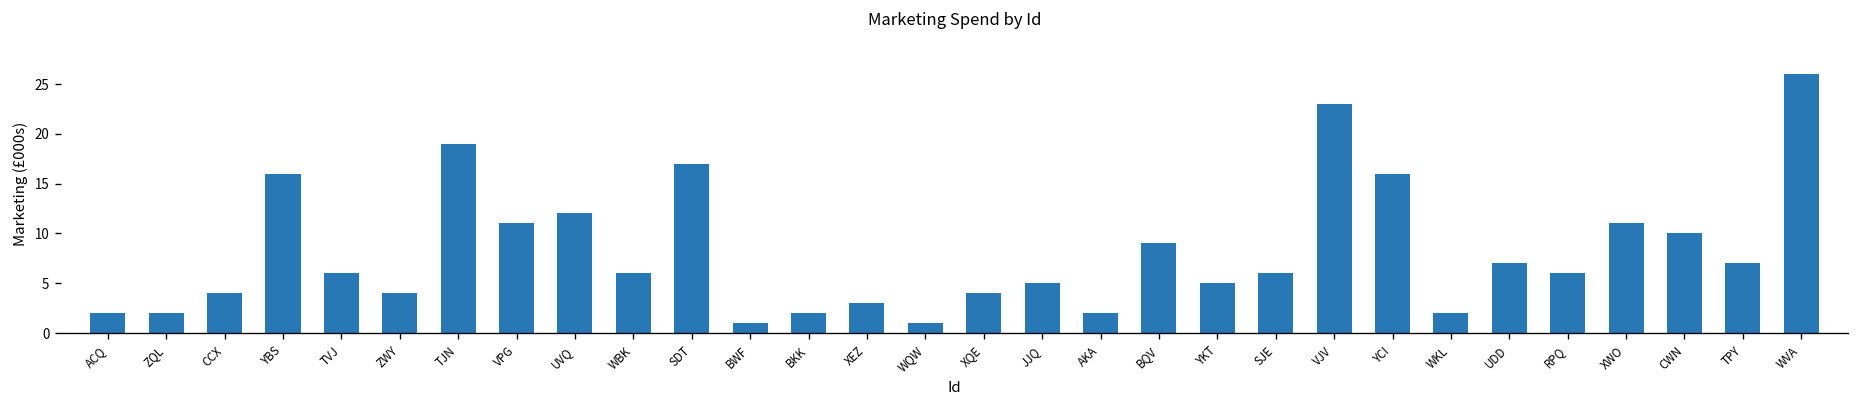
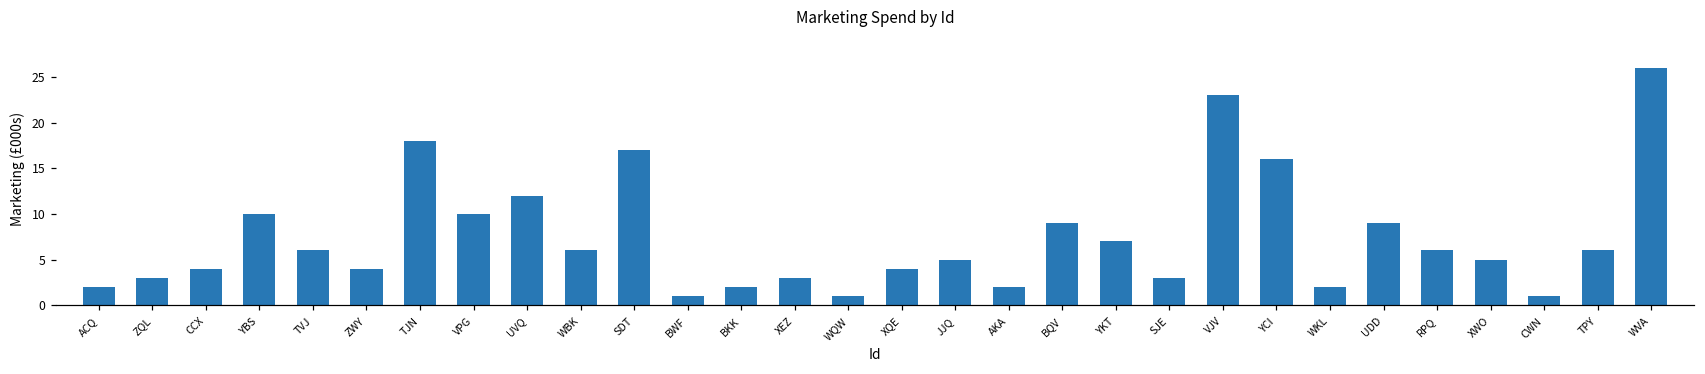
  {
    "ACQ": 2,
-   "ZQL": 2,
+   "ZQL": 3,
    "CCX": 4,
-   "YBS": 16,
+   "YBS": 10,
    "TVJ": 6,
    "ZWY": 4,
-   "TJN": 19,
-   "VPG": 11,
+   "TJN": 18,
+   "VPG": 10,
    "UVQ": 12,
    "WBK": 6,
    "SDT": 17,
    "BWF": 1,
    "BKK": 2,
    "XEZ": 3,
    "WQW": 1,
    "XQE": 4,
    "JJQ": 5,
    "AKA": 2,
    "BQV": 9,
-   "YKT": 5,
-   "SJE": 6,
+   "YKT": 7,
+   "SJE": 3,
    "VJV": 23,
    "YCI": 16,
    "WKL": 2,
-   "UDD": 7,
+   "UDD": 9,
    "RPQ": 6,
-   "XWO": 11,
-   "CWN": 10,
-   "TPY": 7,
+   "XWO": 5,
+   "CWN": 1,
+   "TPY": 6,
    "WVA": 26
  }
